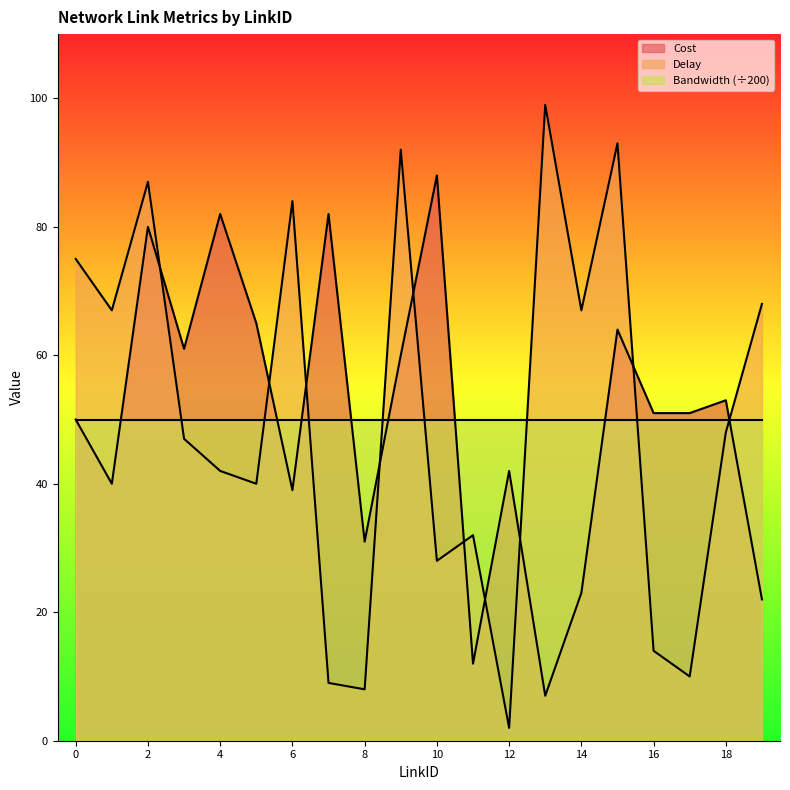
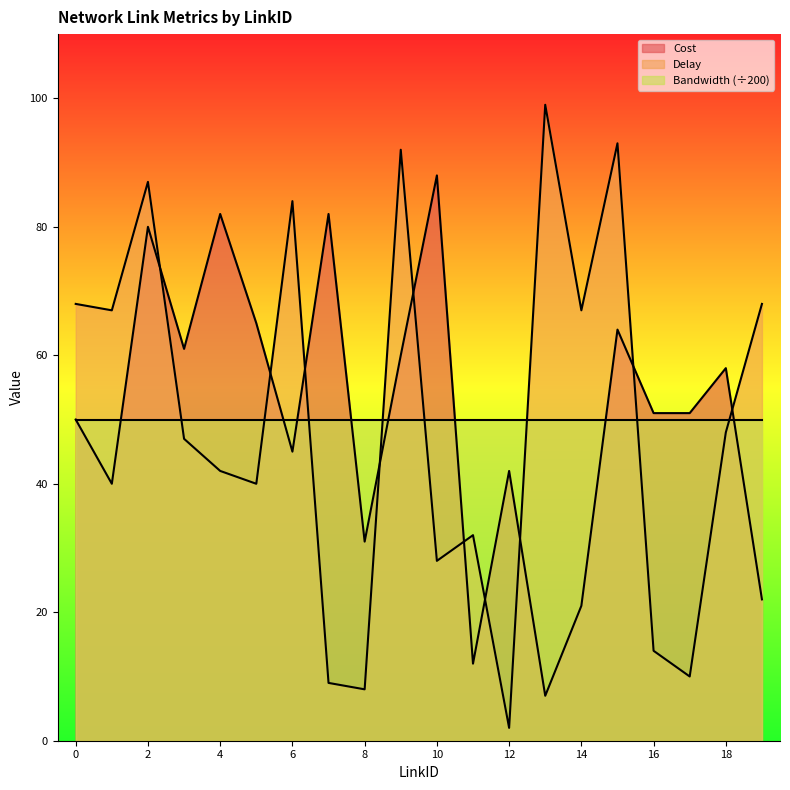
  {
    "Cost": {
      "2": 80,
      "4": 82,
-     "6": 39,
+     "6": 45,
      "8": 31,
      "10": 88,
      "12": 42,
-     "14": 23,
+     "14": 21,
      "16": 51,
-     "18": 53
+     "18": 58
    },
    "Delay": {
-     "0": 75,
+     "0": 68,
      "2": 87,
      "4": 42,
      "6": 84,
      "8": 8,
      "10": 28,
      "12": 2,
      "14": 67,
      "16": 14,
      "18": 48
    },
    "Bandwidth (÷200)": {
      "2": 50,
      "4": 50,
      "6": 50,
      "8": 50,
      "10": 50,
      "12": 50,
      "14": 50,
      "16": 50,
      "18": 50
    }
  }
